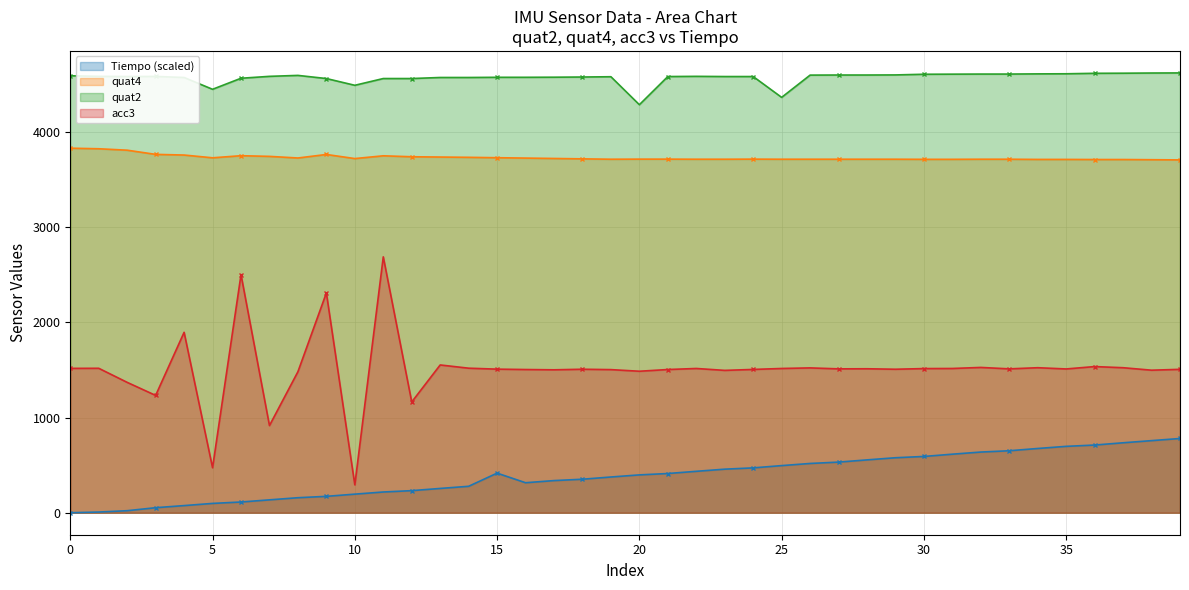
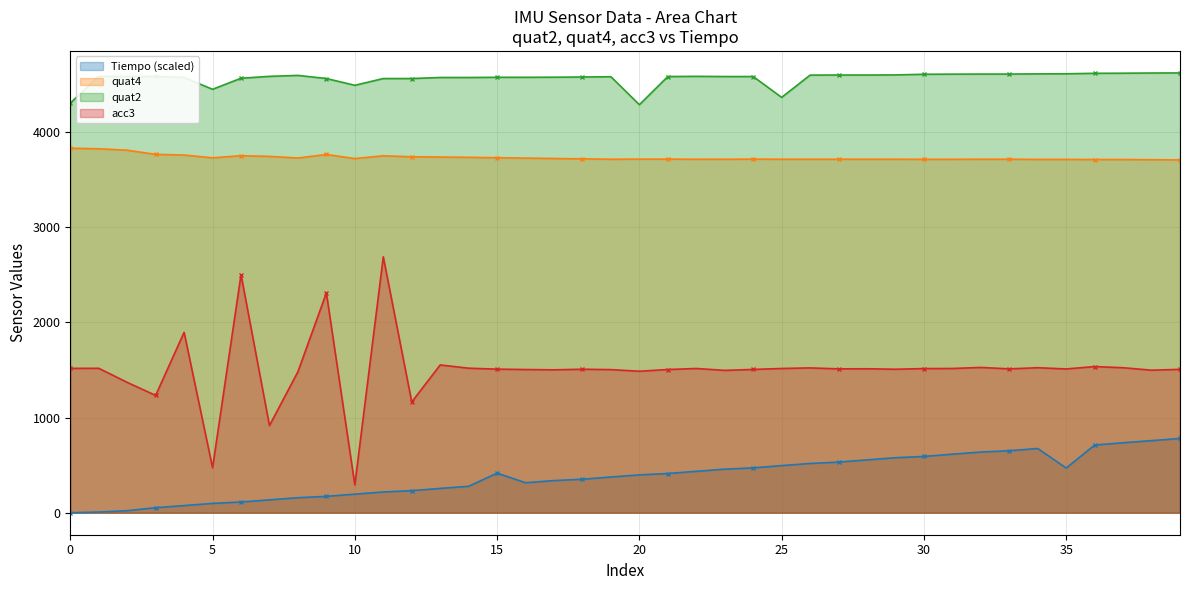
  {
    "Tiempo (scaled)": {
      "0": 0,
      "5": 100,
      "10": 200,
      "15": 400,
      "20": 400,
      "25": 500,
      "30": 600,
-     "35": 700
+     "35": 500
    },
    "quat2": {
-     "0": 4600,
+     "0": 4300,
      "5": 4500,
      "10": 4500,
      "15": 4600,
      "20": 4300,
      "25": 4400,
      "30": 4600,
      "35": 4600
    }
  }
